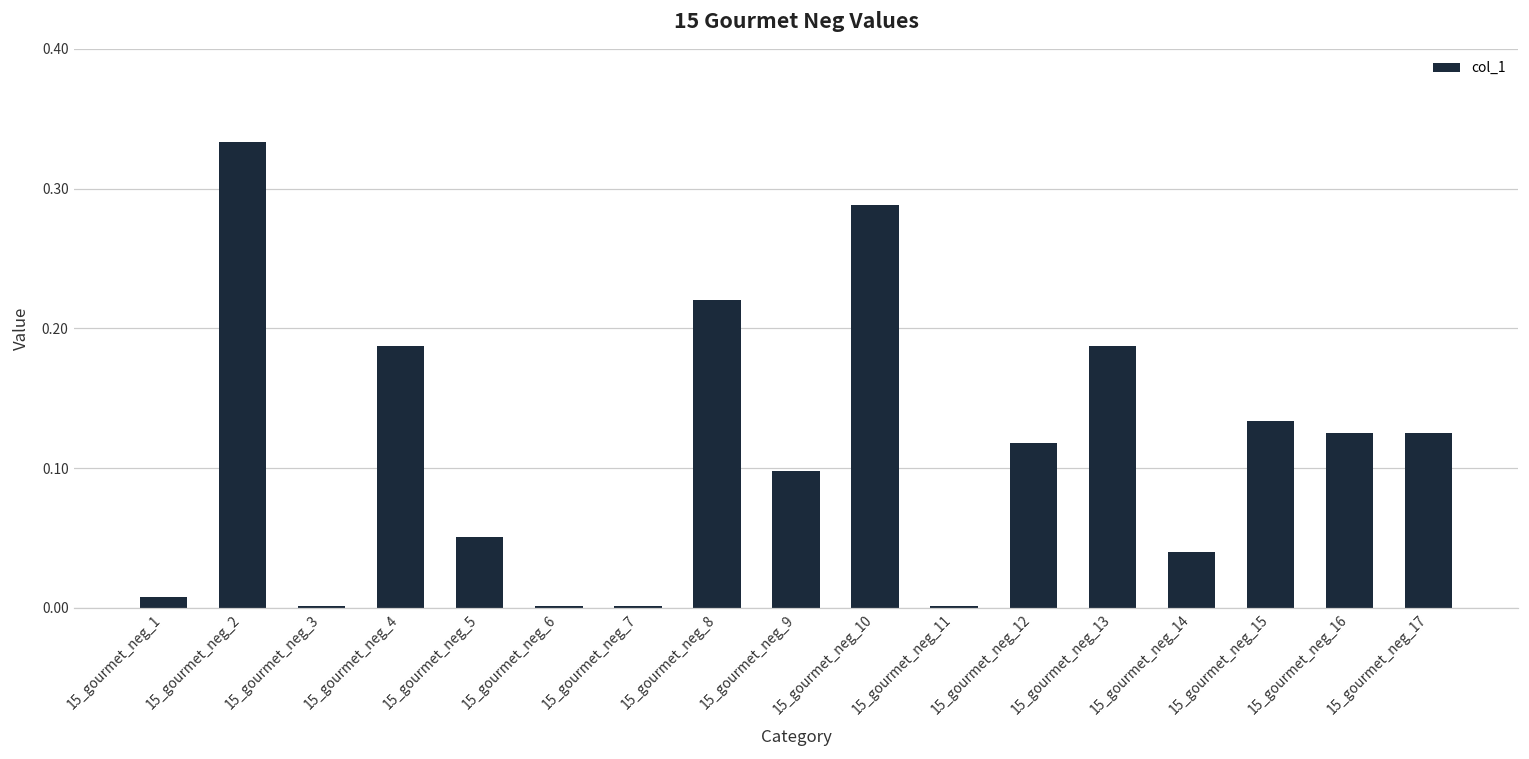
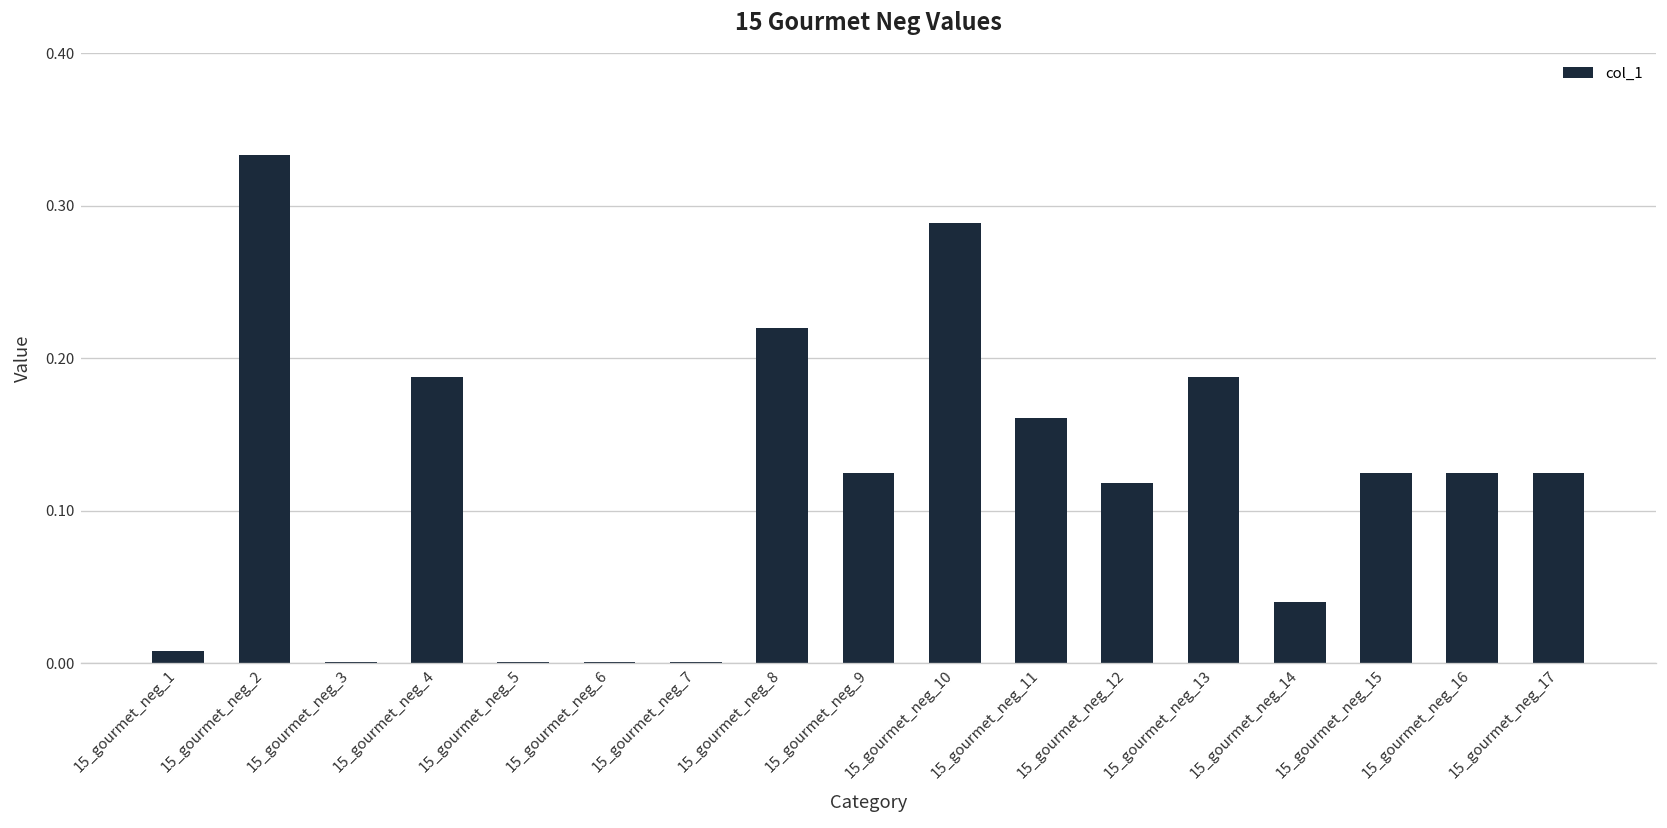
  {
    "15_gourmet_neg_1": 0.008,
    "15_gourmet_neg_2": 0.333,
    "15_gourmet_neg_4": 0.188,
-   "15_gourmet_neg_5": 0.051,
+   "15_gourmet_neg_5": 0.001,
    "15_gourmet_neg_8": 0.220,
-   "15_gourmet_neg_9": 0.098,
+   "15_gourmet_neg_9": 0.125,
    "15_gourmet_neg_10": 0.288,
-   "15_gourmet_neg_11": 0.001,
+   "15_gourmet_neg_11": 0.161,
    "15_gourmet_neg_12": 0.118,
    "15_gourmet_neg_13": 0.188,
    "15_gourmet_neg_14": 0.040,
-   "15_gourmet_neg_15": 0.134,
+   "15_gourmet_neg_15": 0.125,
    "15_gourmet_neg_16": 0.125,
    "15_gourmet_neg_17": 0.125
  }
